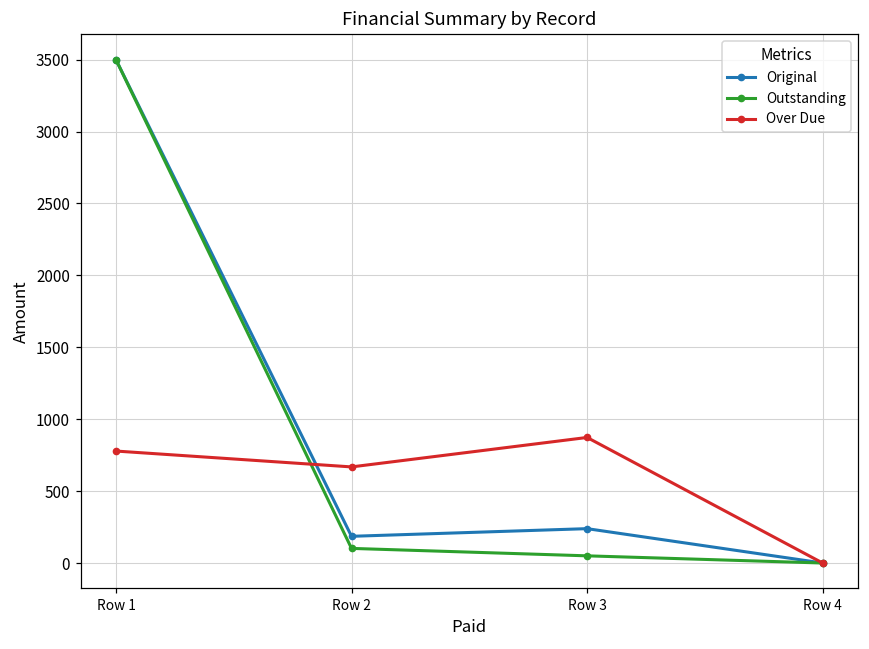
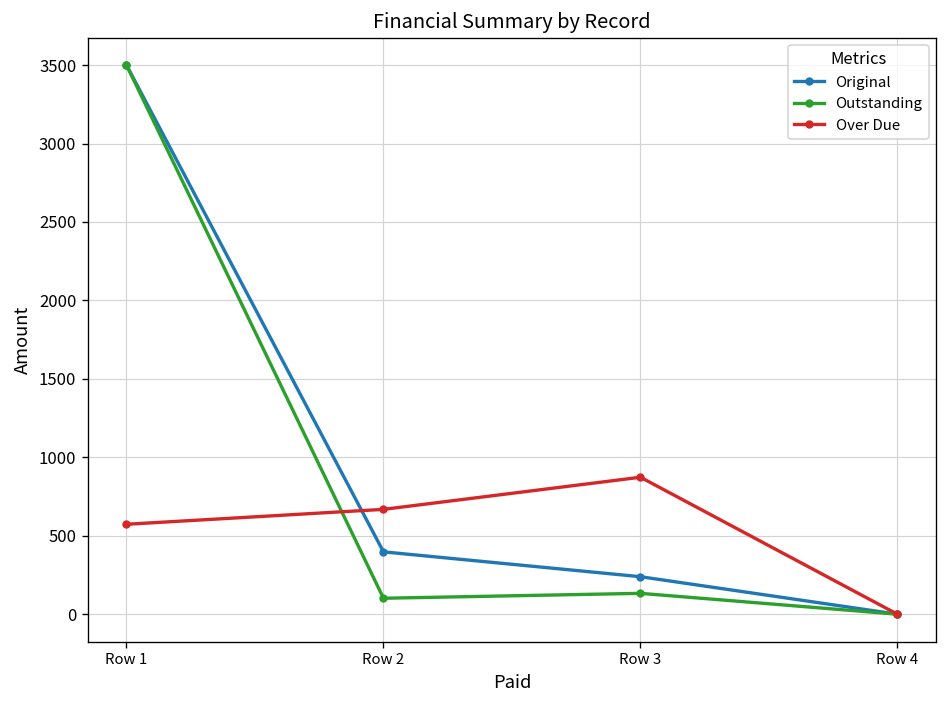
  {
    "Original": {
-     "Row 2": 190,
+     "Row 2": 400,
      "Row 3": 240
    },
    "Outstanding": {
      "Row 2": 100,
-     "Row 3": 50
+     "Row 3": 130
    },
    "Over Due": {
-     "Row 1": 780,
+     "Row 1": 570,
      "Row 2": 670,
      "Row 3": 870
    }
  }
